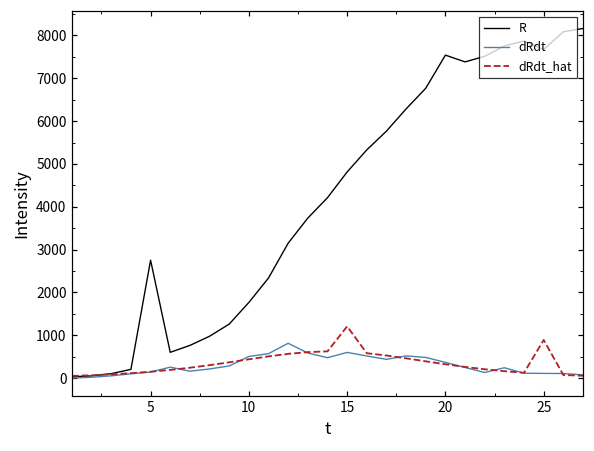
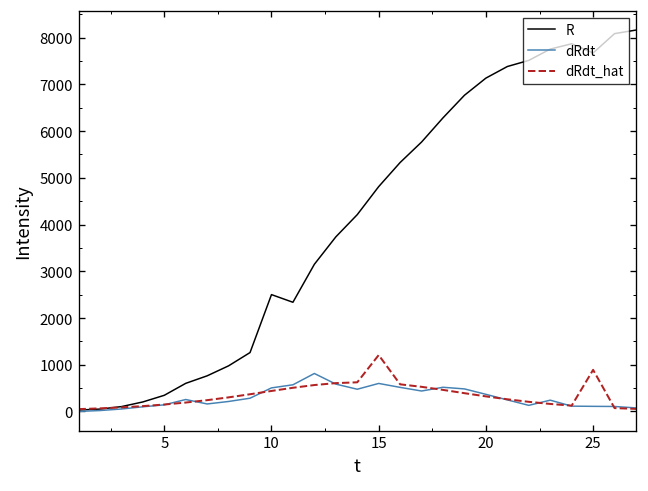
  {
    "R": {
-     "5": 2800,
-     "10": 1800,
+     "5": 300,
+     "10": 2500,
      "15": 4800,
-     "20": 7500
+     "20": 7100
    },
    "dRdt": {
      "15": 600,
      "25": 100
    },
    "dRdt_hat": {
      "15": 1200,
      "25": 900
    }
  }
